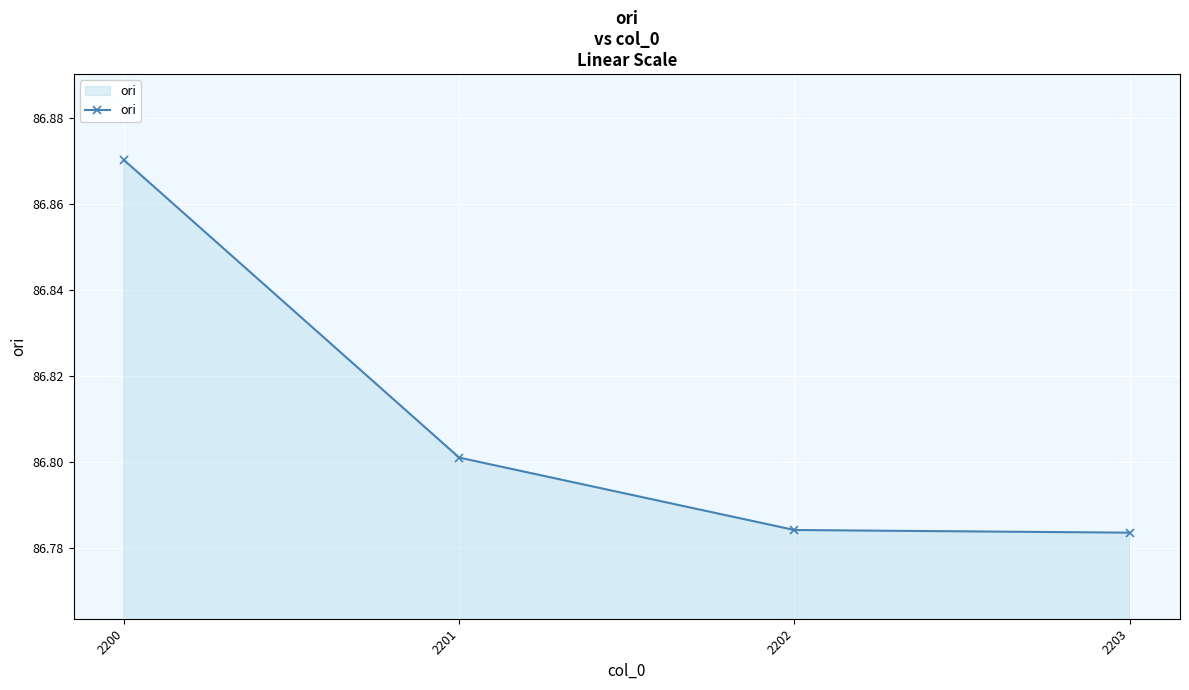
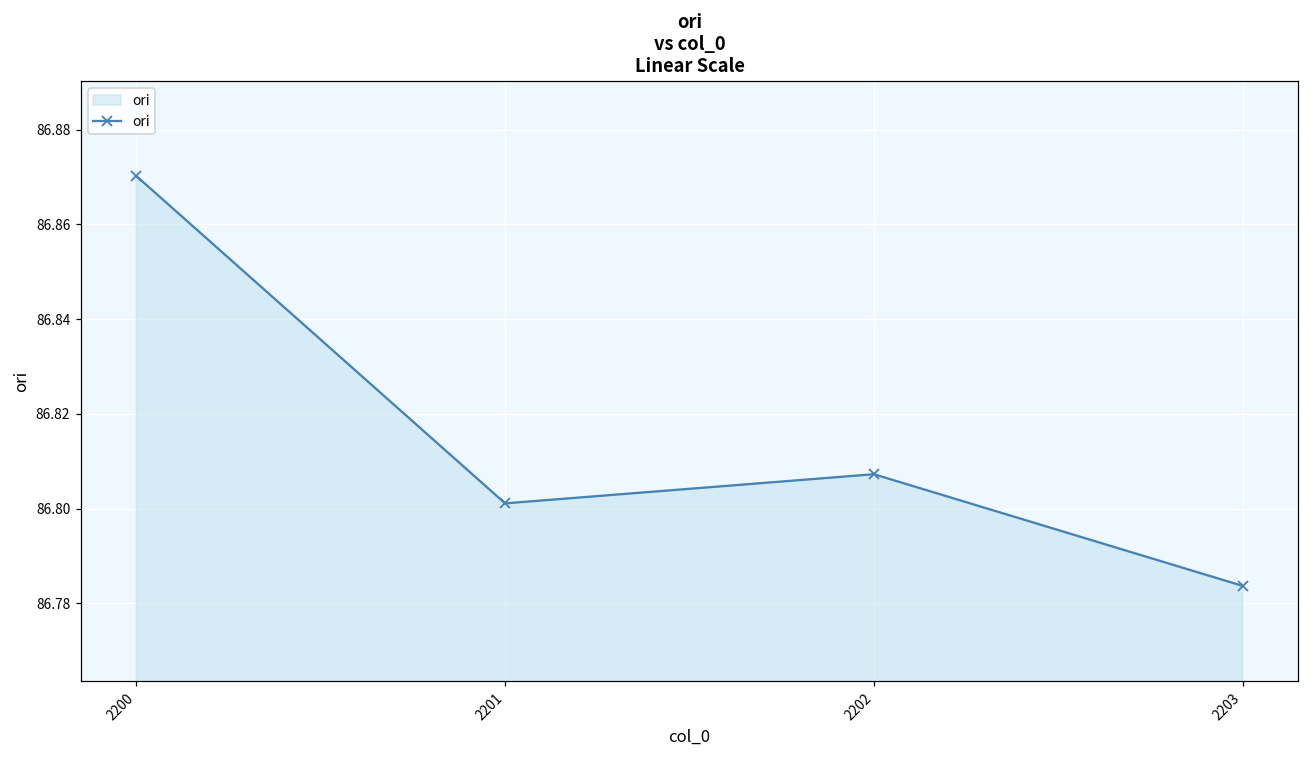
  {
    "2200": 86.870,
    "2201": 86.801,
-   "2202": 86.784,
+   "2202": 86.807,
    "2203": 86.784
  }
